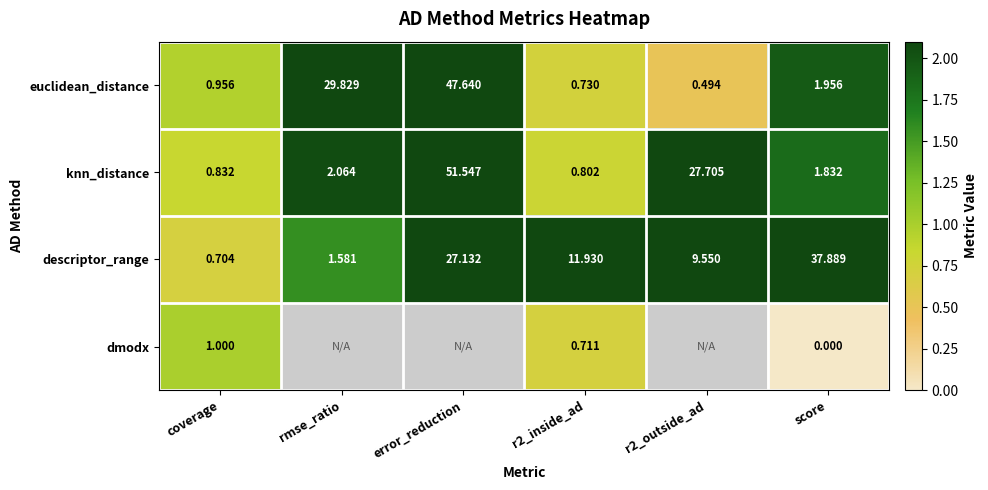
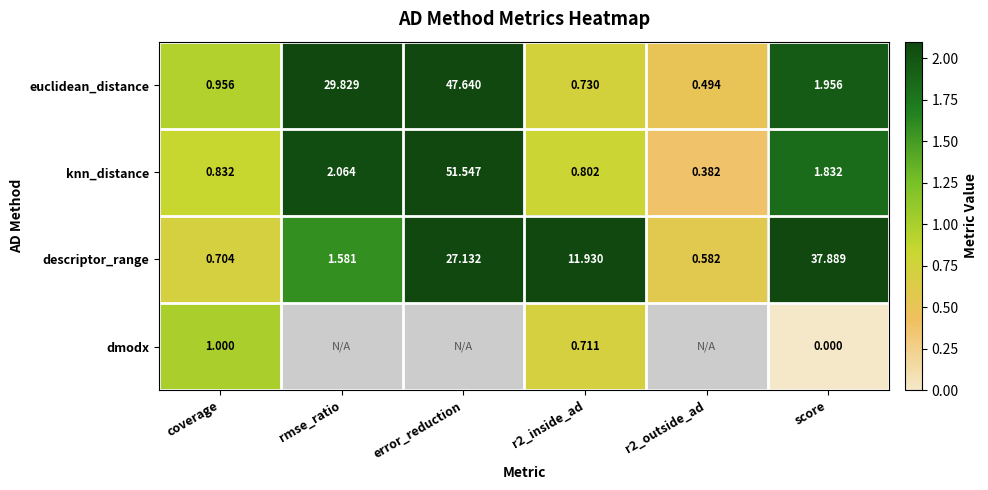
  {
    "euclidean_distance": {
      "coverage": 0.956,
      "rmse_ratio": 29.829,
      "error_reduction": 47.640,
      "r2_inside_ad": 0.730,
      "r2_outside_ad": 0.494,
      "score": 1.956
    },
    "knn_distance": {
      "coverage": 0.832,
      "rmse_ratio": 2.064,
      "error_reduction": 51.547,
      "r2_inside_ad": 0.802,
-     "r2_outside_ad": 27.705,
+     "r2_outside_ad": 0.382,
      "score": 1.832
    },
    "descriptor_range": {
      "coverage": 0.704,
      "rmse_ratio": 1.581,
      "error_reduction": 27.132,
      "r2_inside_ad": 11.930,
-     "r2_outside_ad": 9.550,
+     "r2_outside_ad": 0.582,
      "score": 37.889
    },
    "dmodx": {
      "coverage": 1.000,
      "r2_inside_ad": 0.711,
      "score": 0.000
    }
  }
